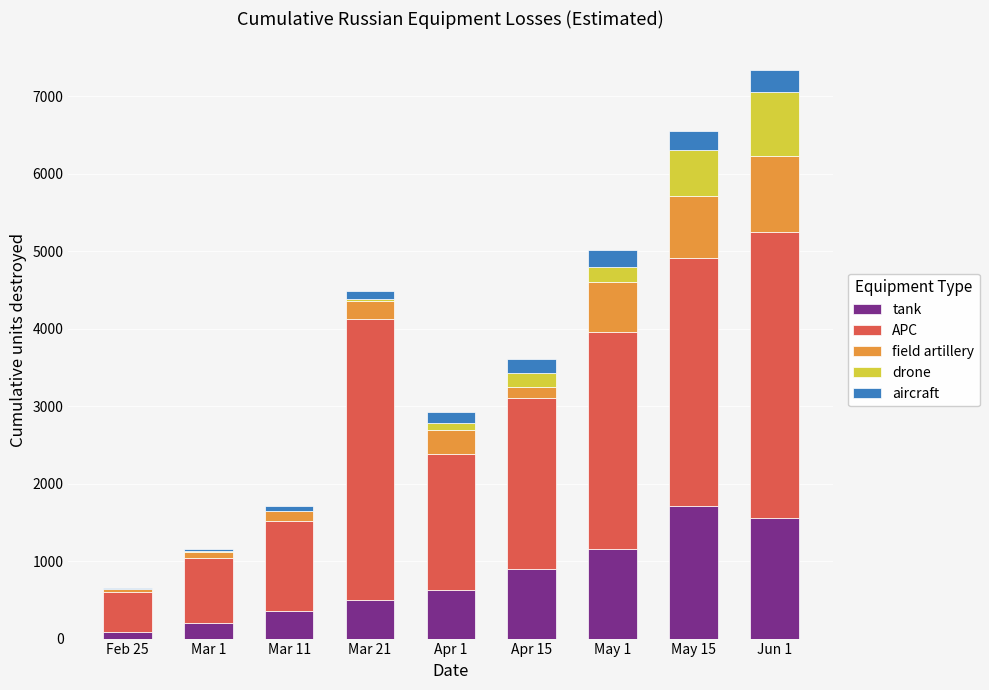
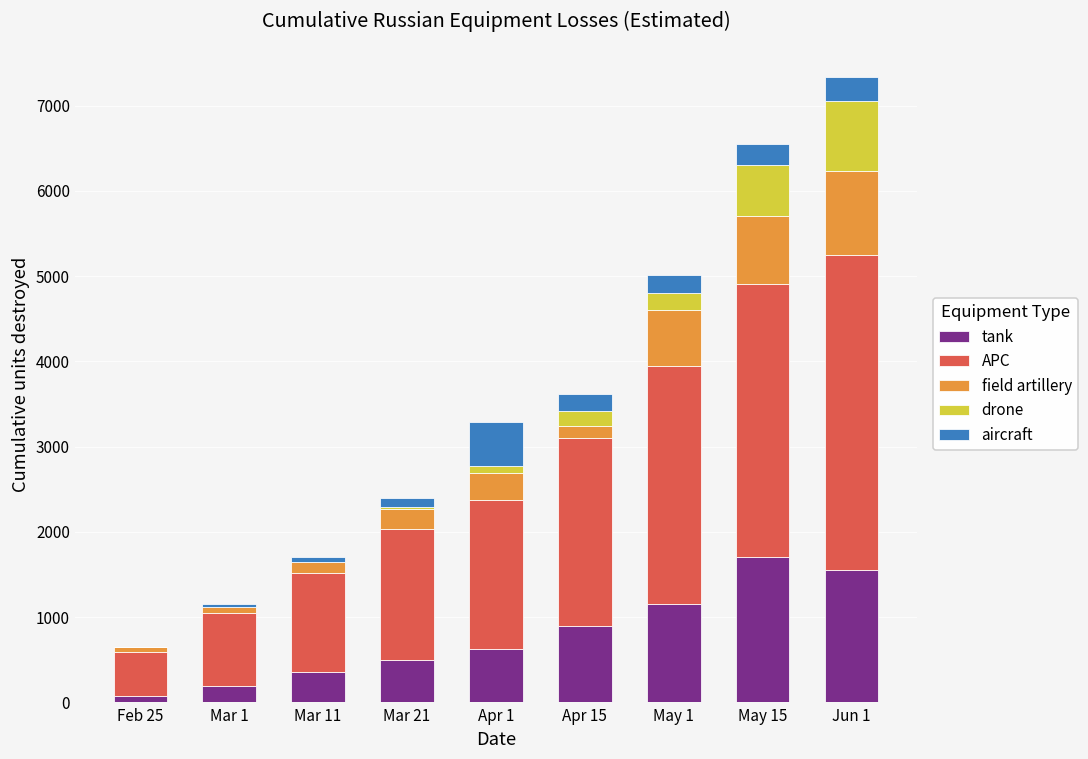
  {
    "tank": {
      "Feb 25": 100,
      "Mar 1": 200,
      "Mar 11": 400,
      "Mar 21": 500,
      "Apr 1": 600,
      "Apr 15": 900,
      "May 1": 1200,
      "May 15": 1700,
      "Jun 1": 1600
    },
    "APC": {
      "Feb 25": 500,
      "Mar 1": 800,
      "Mar 11": 1200,
-     "Mar 21": 3600,
+     "Mar 21": 1500,
      "Apr 1": 1800,
      "Apr 15": 2200,
      "May 1": 2800,
      "May 15": 3200,
      "Jun 1": 3700
    },
    "field artillery": {
      "Feb 25": 0,
      "Mar 1": 100,
      "Mar 11": 100,
      "Mar 21": 200,
      "Apr 1": 300,
      "Apr 15": 100,
      "May 1": 700,
      "May 15": 800,
      "Jun 1": 1000
    },
    "drone": {
      "Feb 25": 0,
      "Apr 1": 100,
      "Apr 15": 200,
      "May 1": 200,
      "May 15": 600,
      "Jun 1": 800
    },
    "aircraft": {
      "Mar 11": 100,
      "Mar 21": 100,
-     "Apr 1": 100,
+     "Apr 1": 500,
      "Apr 15": 200,
      "May 1": 200,
      "May 15": 300,
      "Jun 1": 300
    }
  }
